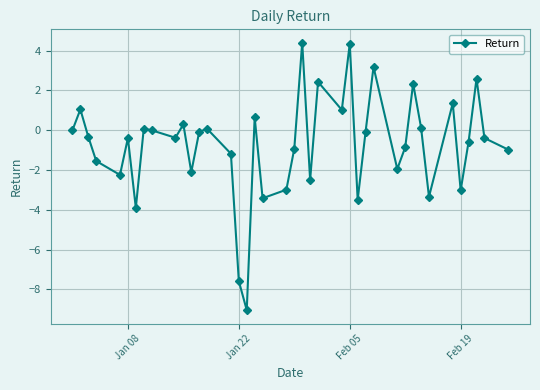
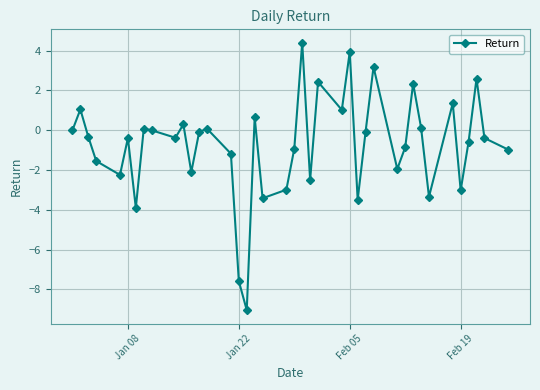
  {
    "Jan 08": -0.4,
    "Jan 22": -7.6,
-   "Feb 05": 4.3,
+   "Feb 05": 3.9,
    "Feb 19": -3.0
  }
